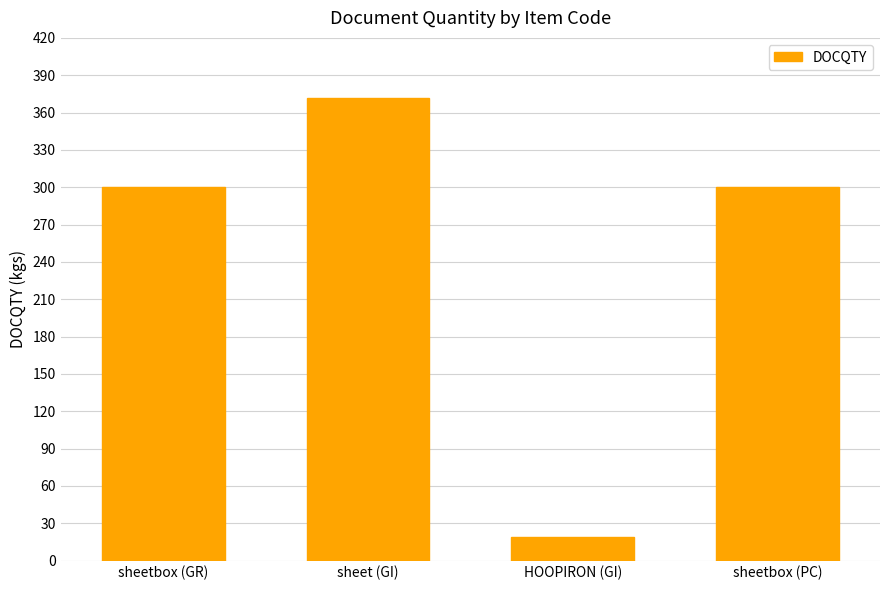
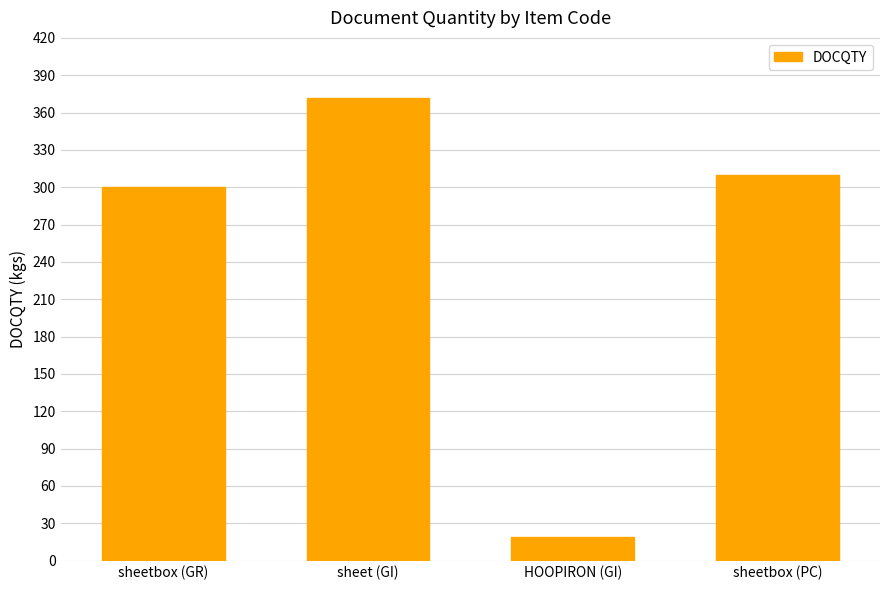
  {
    "sheetbox (GR)": 300,
    "sheet (GI)": 372,
    "HOOPIRON (GI)": 19,
-   "sheetbox (PC)": 300
+   "sheetbox (PC)": 310
  }
